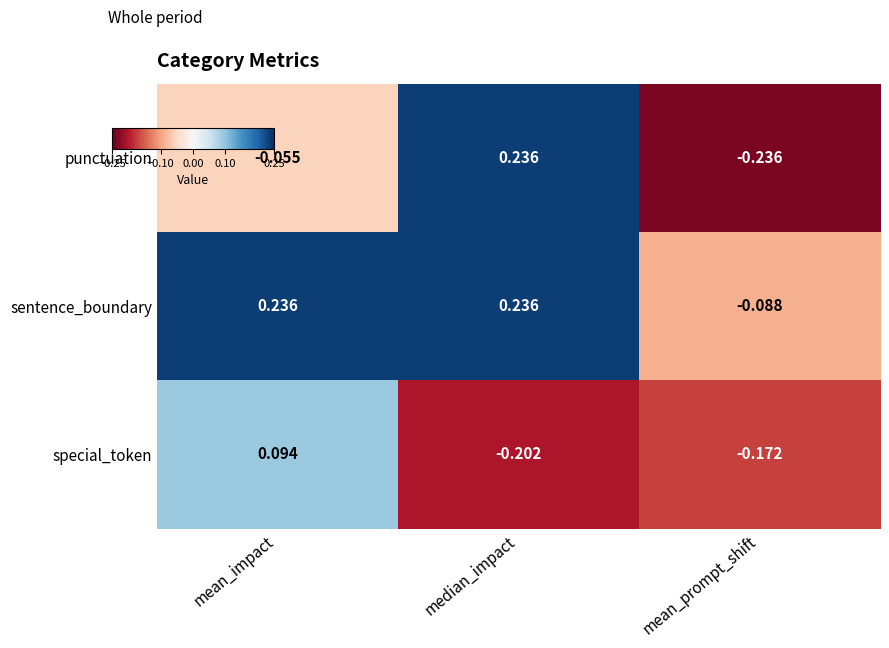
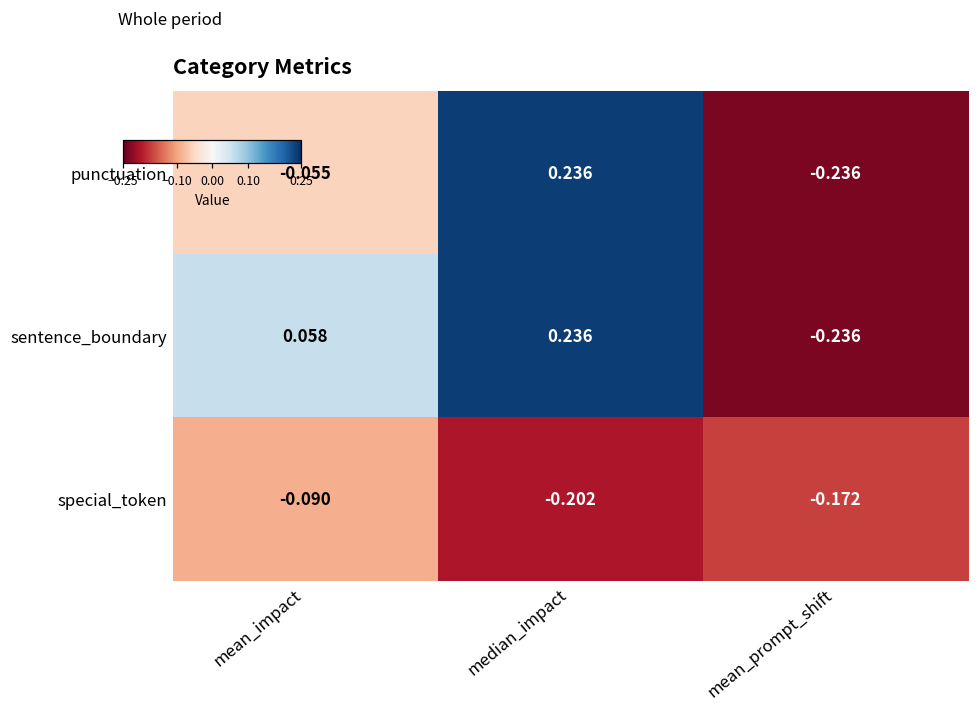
  {
    "punctuation": {
      "mean_impact": -0.055,
      "median_impact": 0.236,
      "mean_prompt_shift": -0.236
    },
    "sentence_boundary": {
-     "mean_impact": 0.236,
+     "mean_impact": 0.058,
      "median_impact": 0.236,
-     "mean_prompt_shift": -0.088
+     "mean_prompt_shift": -0.236
    },
    "special_token": {
-     "mean_impact": 0.094,
+     "mean_impact": -0.090,
      "median_impact": -0.202,
      "mean_prompt_shift": -0.172
    }
  }
